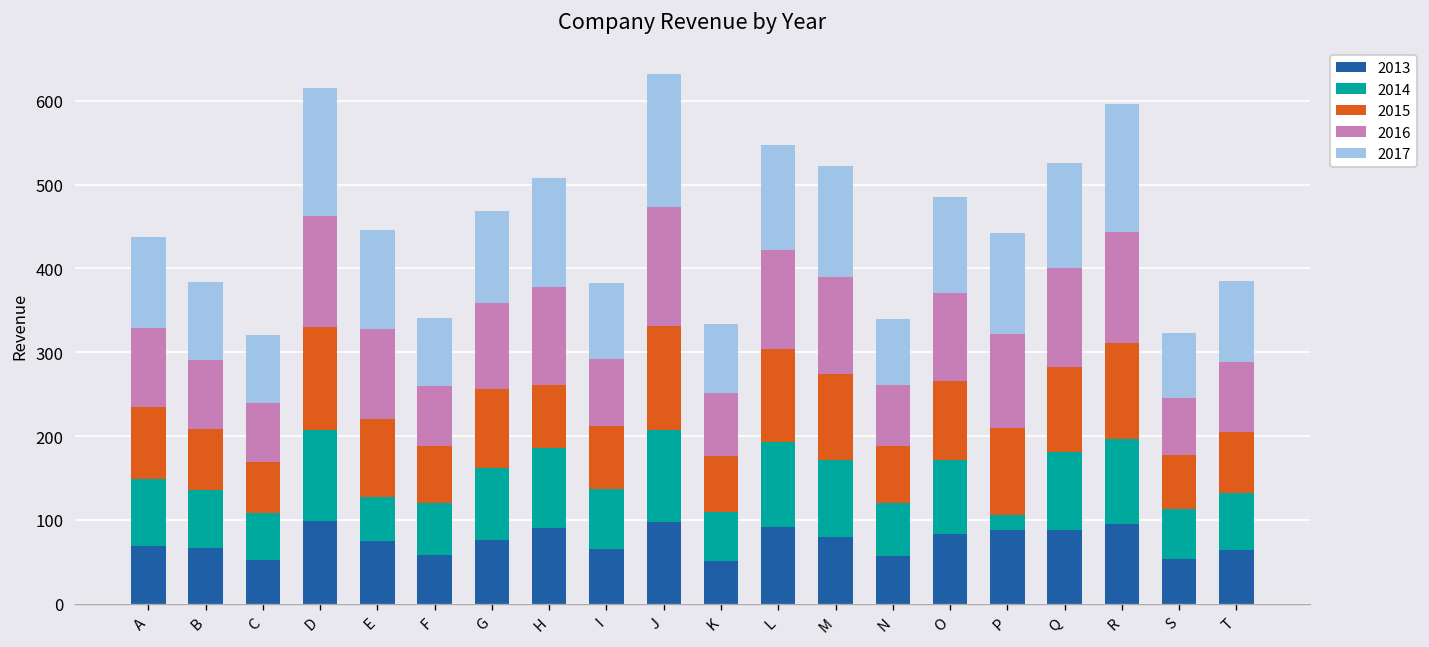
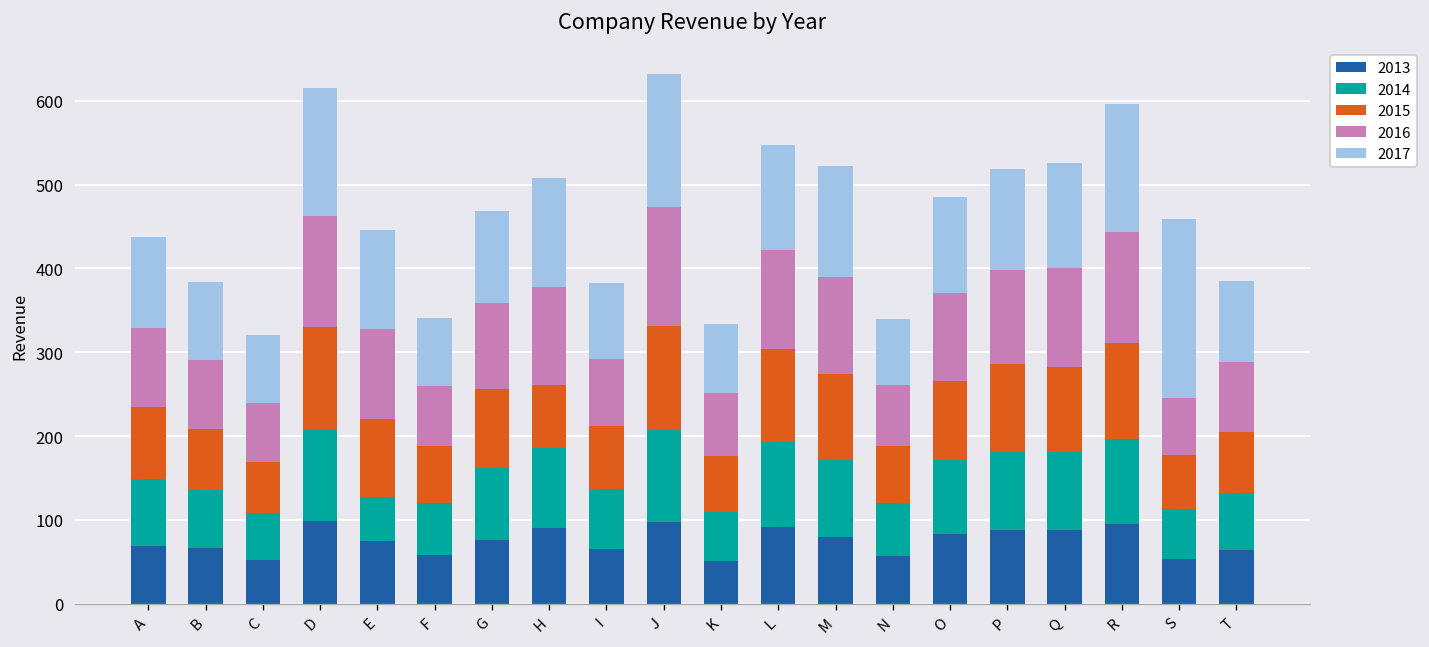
  {
    "2013": {
      "A": 70,
      "B": 70,
      "C": 50,
      "D": 100,
      "E": 80,
      "F": 60,
      "G": 80,
      "H": 90,
      "I": 70,
      "J": 100,
      "K": 50,
      "L": 90,
      "M": 80,
      "N": 60,
      "O": 80,
      "P": 90,
      "Q": 90,
      "R": 100,
      "S": 50,
      "T": 60
    },
    "2014": {
      "A": 80,
      "B": 70,
      "C": 60,
      "D": 110,
      "E": 50,
      "F": 60,
      "G": 90,
      "H": 100,
      "I": 70,
      "J": 110,
      "K": 60,
      "L": 100,
      "M": 90,
      "N": 60,
      "O": 90,
-     "P": 20,
+     "P": 90,
      "Q": 90,
      "R": 100,
      "S": 60,
      "T": 70
    },
    "2015": {
      "A": 90,
      "B": 70,
      "C": 60,
      "D": 120,
      "E": 90,
      "F": 70,
      "G": 90,
      "H": 70,
      "I": 80,
      "J": 120,
      "K": 70,
      "L": 110,
      "M": 100,
      "N": 70,
      "O": 90,
      "P": 100,
      "Q": 100,
      "R": 110,
      "S": 60,
      "T": 70
    },
    "2016": {
      "A": 90,
      "B": 80,
      "C": 70,
      "D": 130,
      "E": 110,
      "F": 70,
      "G": 100,
      "H": 120,
      "I": 80,
      "J": 140,
      "K": 80,
      "L": 120,
      "M": 120,
      "N": 70,
      "O": 110,
      "P": 110,
      "Q": 120,
      "R": 130,
      "S": 70,
      "T": 80
    },
    "2017": {
      "A": 110,
      "B": 90,
      "C": 80,
      "D": 150,
      "E": 120,
      "F": 80,
      "G": 110,
      "H": 130,
      "I": 90,
      "J": 160,
      "K": 80,
      "L": 120,
      "M": 130,
      "N": 80,
      "O": 110,
      "P": 120,
      "Q": 130,
      "R": 150,
-     "S": 80,
+     "S": 210,
      "T": 100
    }
  }
